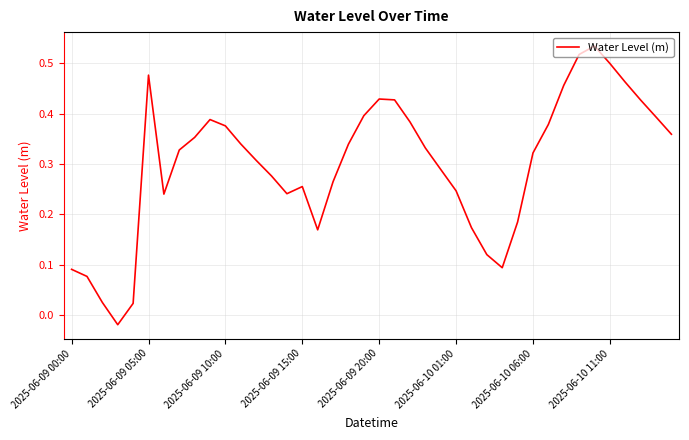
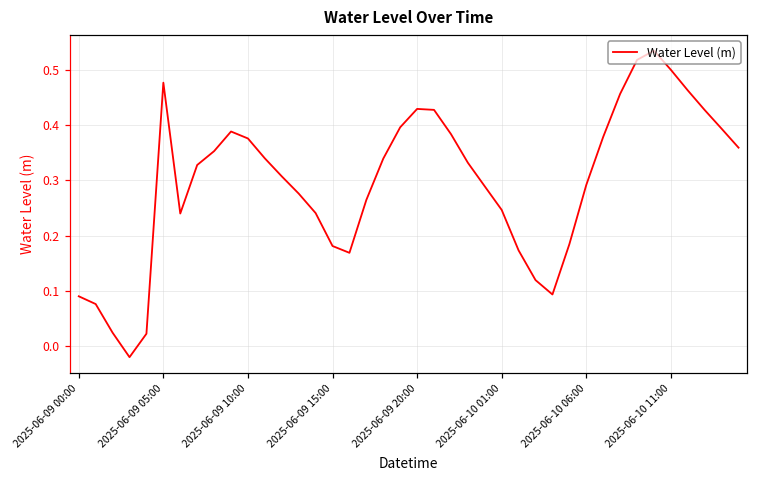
  {
    "2025-06-09 00:00": 0.09,
    "2025-06-09 05:00": 0.48,
    "2025-06-09 10:00": 0.38,
-   "2025-06-09 15:00": 0.26,
+   "2025-06-09 15:00": 0.18,
    "2025-06-09 20:00": 0.43,
    "2025-06-10 01:00": 0.25,
-   "2025-06-10 06:00": 0.32,
+   "2025-06-10 06:00": 0.29,
    "2025-06-10 11:00": 0.50
  }
